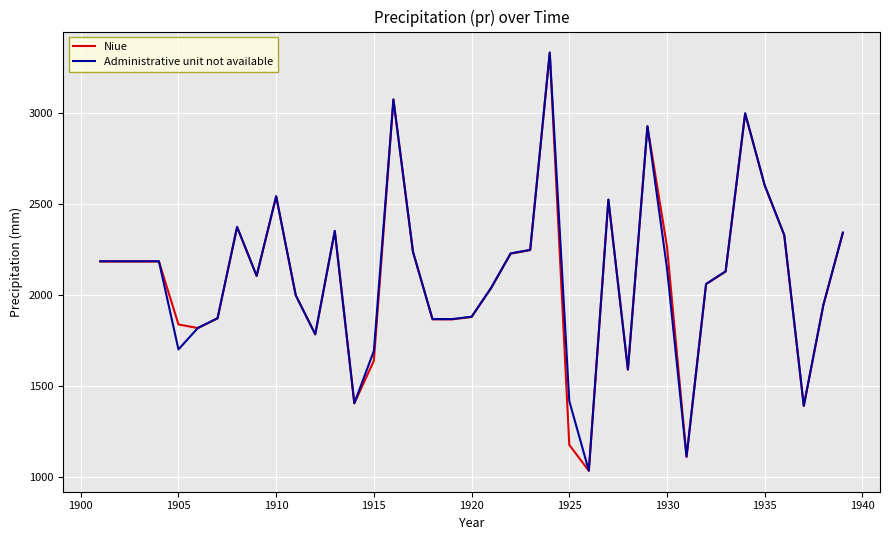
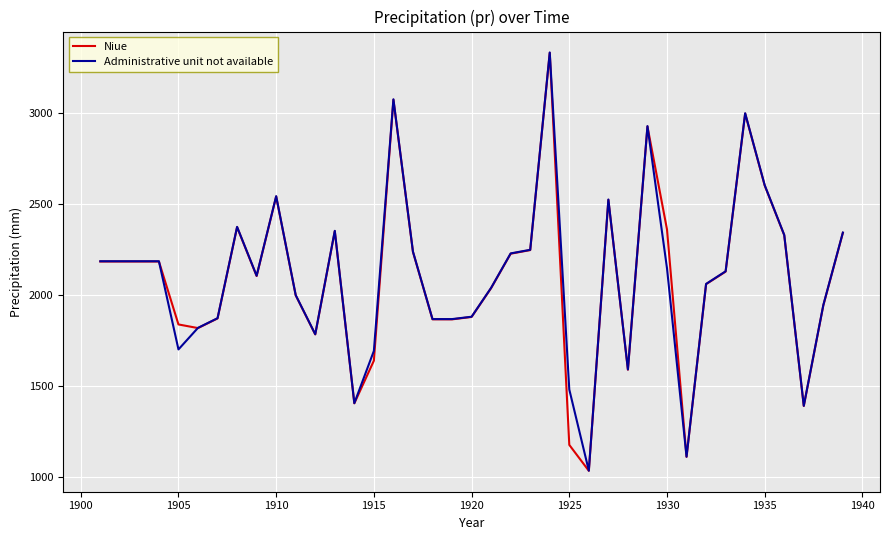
  {
    "Niue": {
      "1905": 1840,
      "1915": 1640,
      "1925": 1180,
-     "1930": 2270
+     "1930": 2360
    },
    "Administrative unit not available": {
      "1905": 1700,
      "1915": 1690,
-     "1925": 1420,
+     "1925": 1480,
      "1930": 2150
    }
  }
